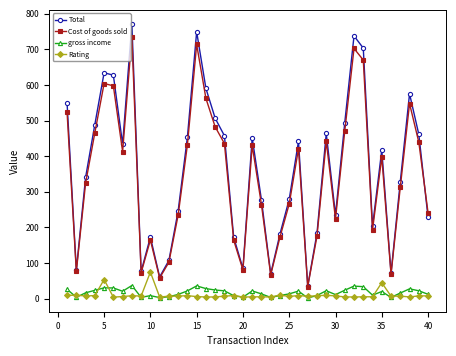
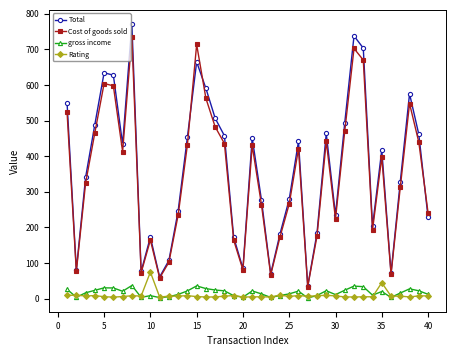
  {
    "Total": {
      "5": 630,
      "10": 170,
-     "15": 750,
+     "15": 660,
      "25": 280,
      "30": 240,
      "35": 420,
      "40": 230
    },
    "Cost of goods sold": {
      "5": 600,
      "10": 160,
      "15": 710,
      "25": 270,
      "30": 220,
      "35": 400,
      "40": 240
    },
    "gross income": {
      "5": 30,
      "10": 10,
      "15": 40,
      "35": 20
    },
    "Rating": {
-     "5": 50,
+     "5": 10,
      "10": 70,
      "15": 10,
      "35": 40
    }
  }
